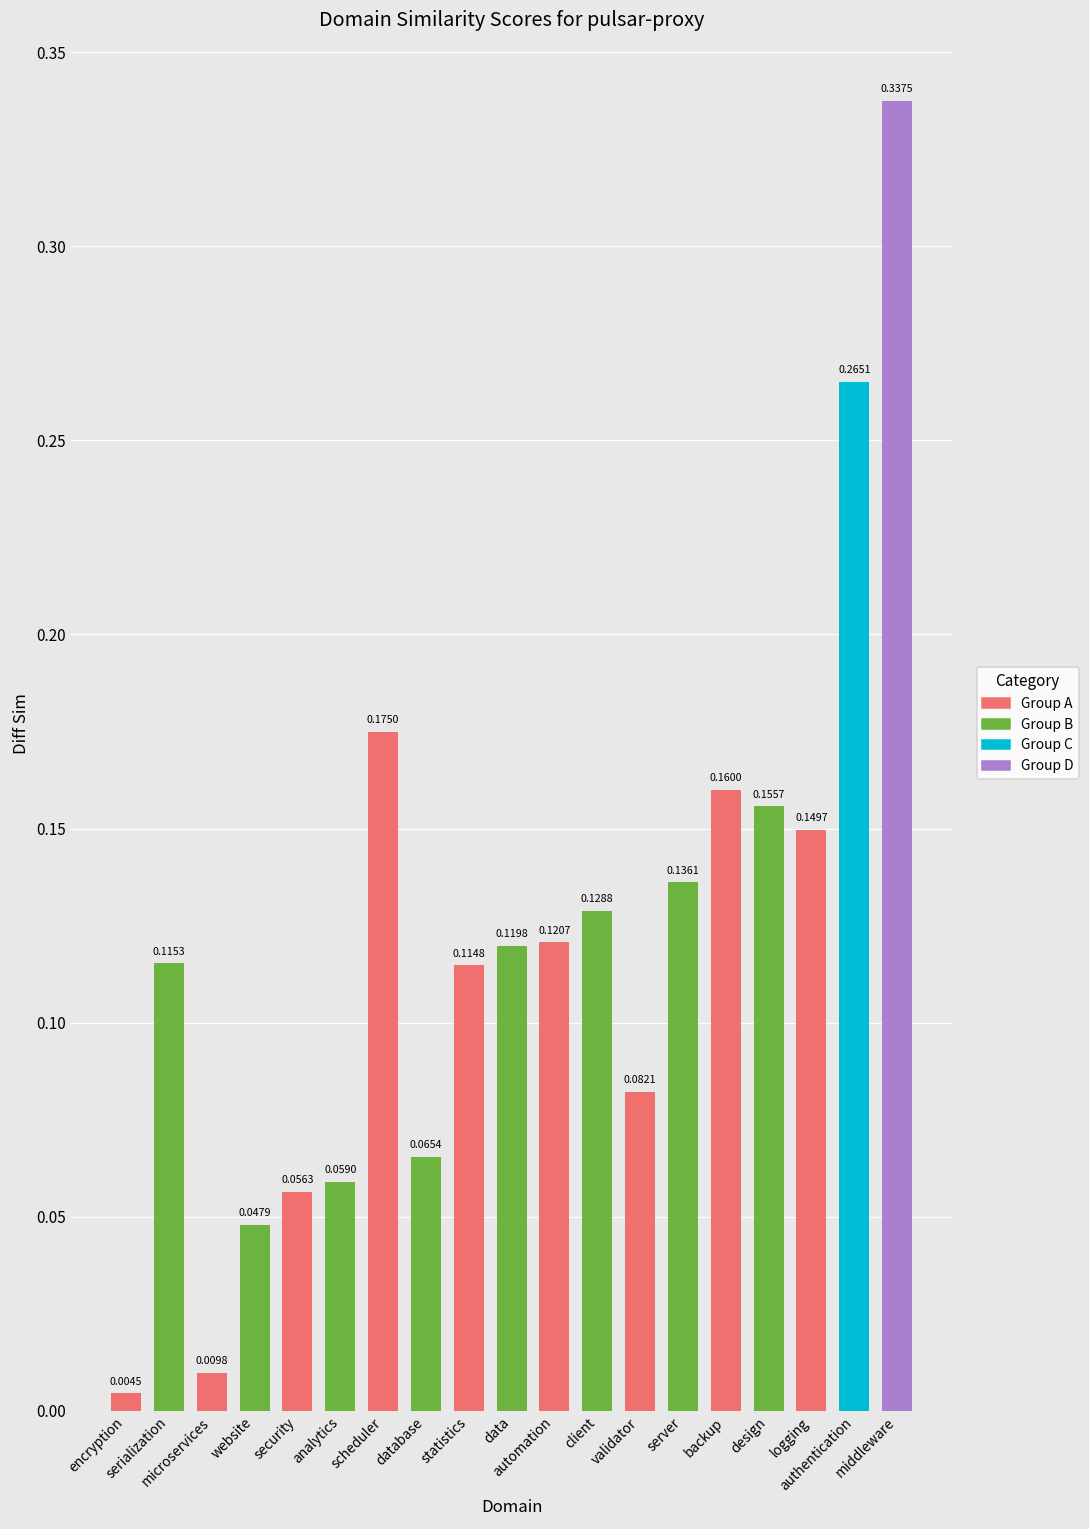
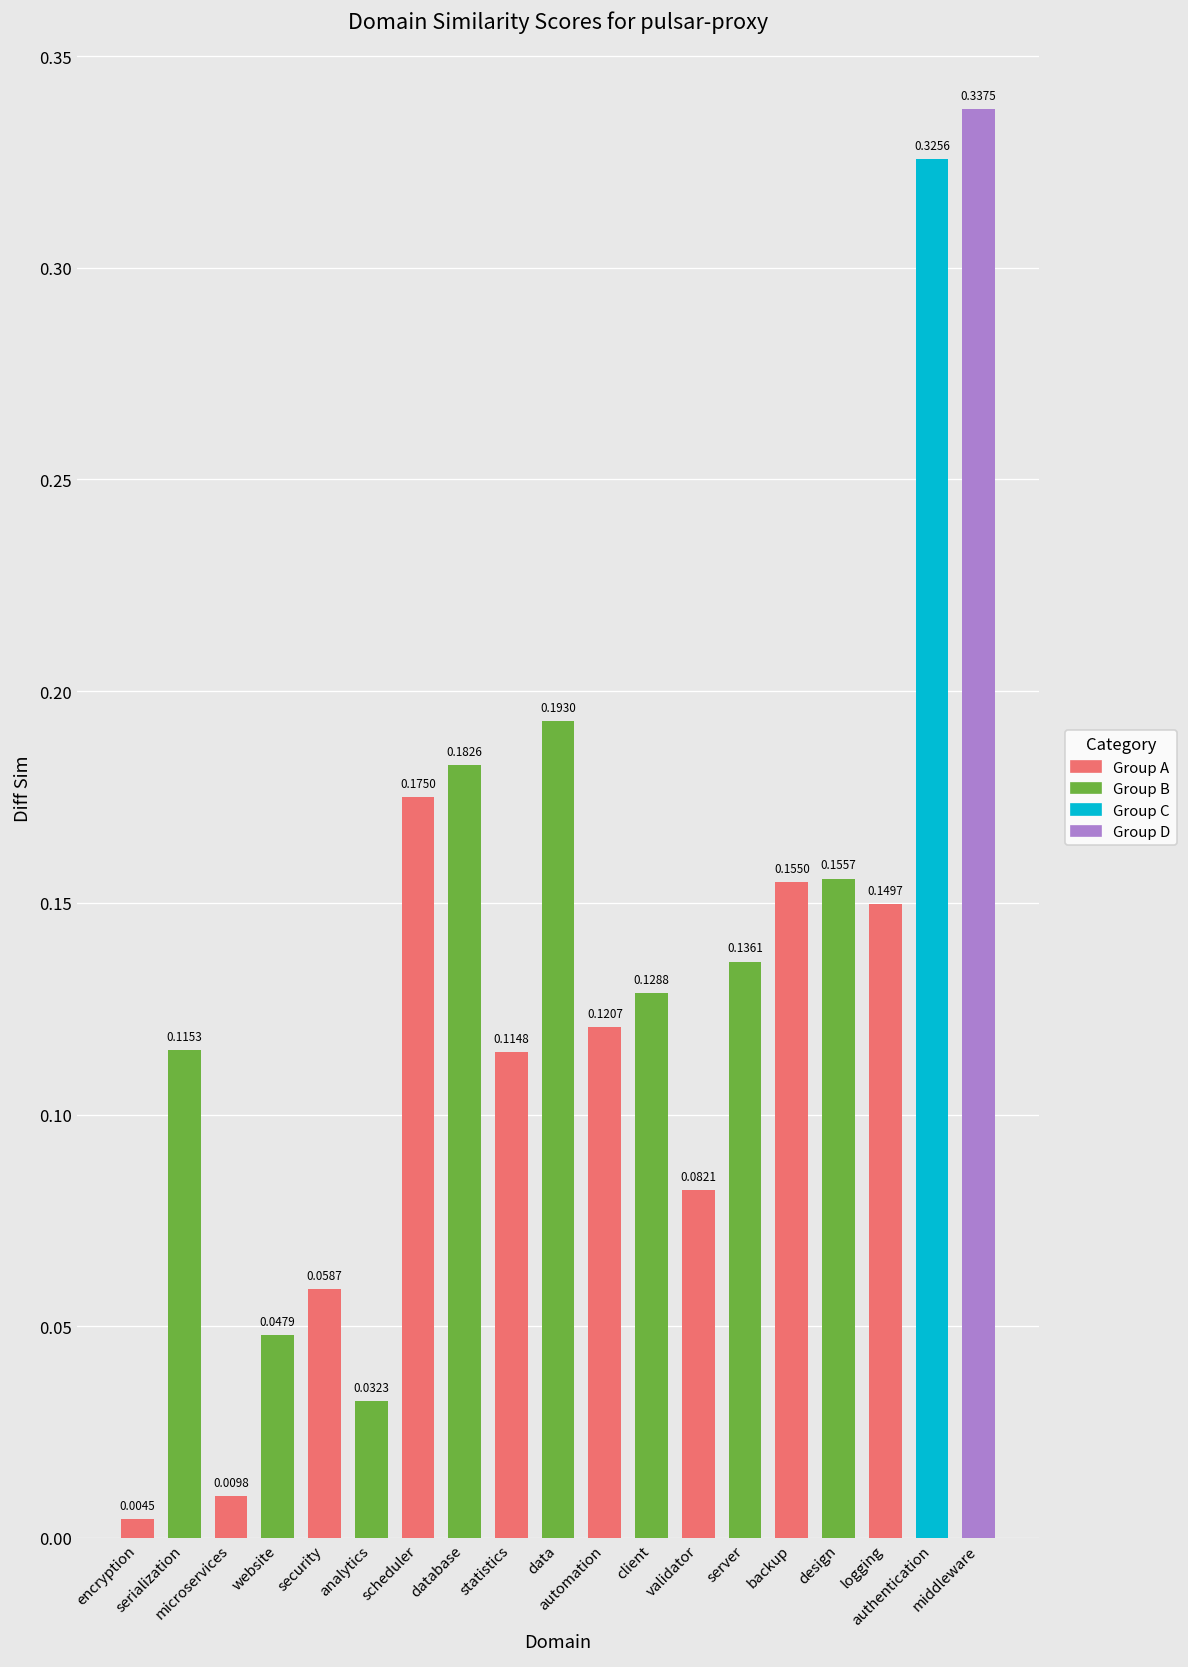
  {
    "encryption": 0.0045,
    "serialization": 0.1153,
    "microservices": 0.0098,
    "website": 0.0479,
-   "security": 0.0563,
-   "analytics": 0.0590,
+   "security": 0.0587,
+   "analytics": 0.0323,
    "scheduler": 0.1750,
-   "database": 0.0654,
+   "database": 0.1826,
    "statistics": 0.1148,
-   "data": 0.1198,
+   "data": 0.1930,
    "automation": 0.1207,
    "client": 0.1288,
    "validator": 0.0821,
    "server": 0.1361,
-   "backup": 0.1600,
+   "backup": 0.1550,
    "design": 0.1557,
    "logging": 0.1497,
-   "authentication": 0.2651,
+   "authentication": 0.3256,
    "middleware": 0.3375
  }
